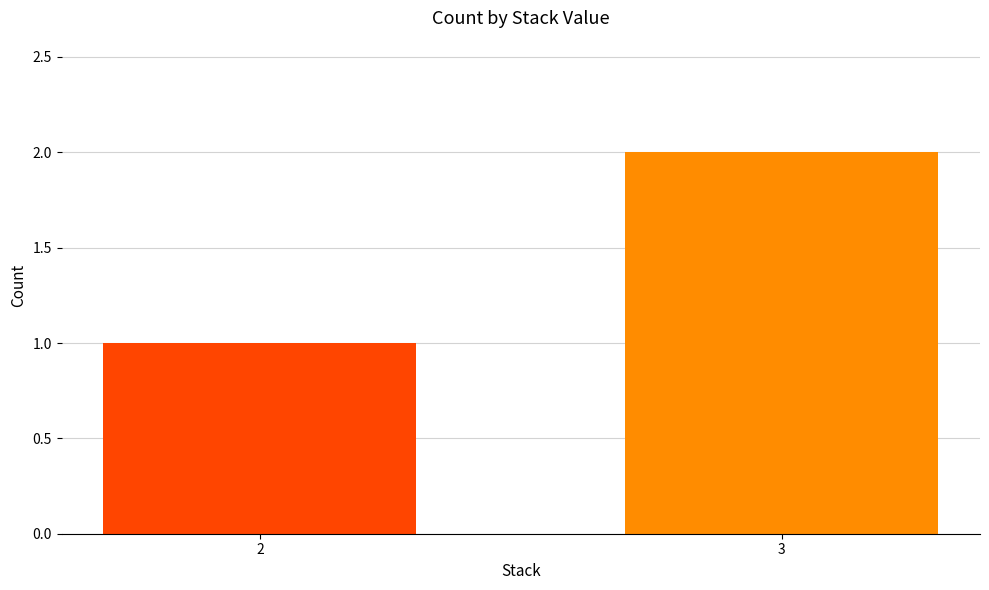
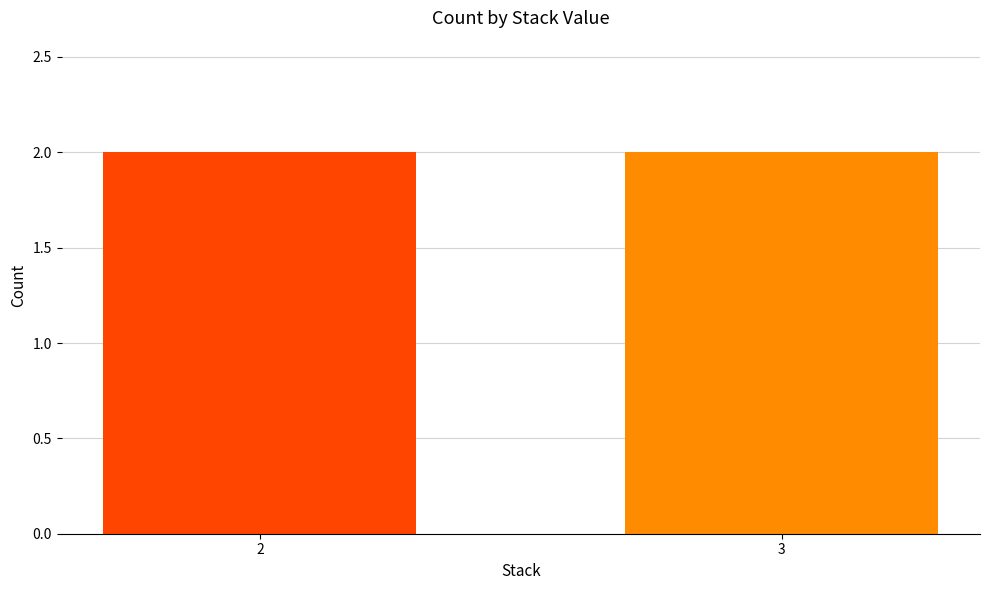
  {
-   "2": 1,
+   "2": 2,
    "3": 2
  }
